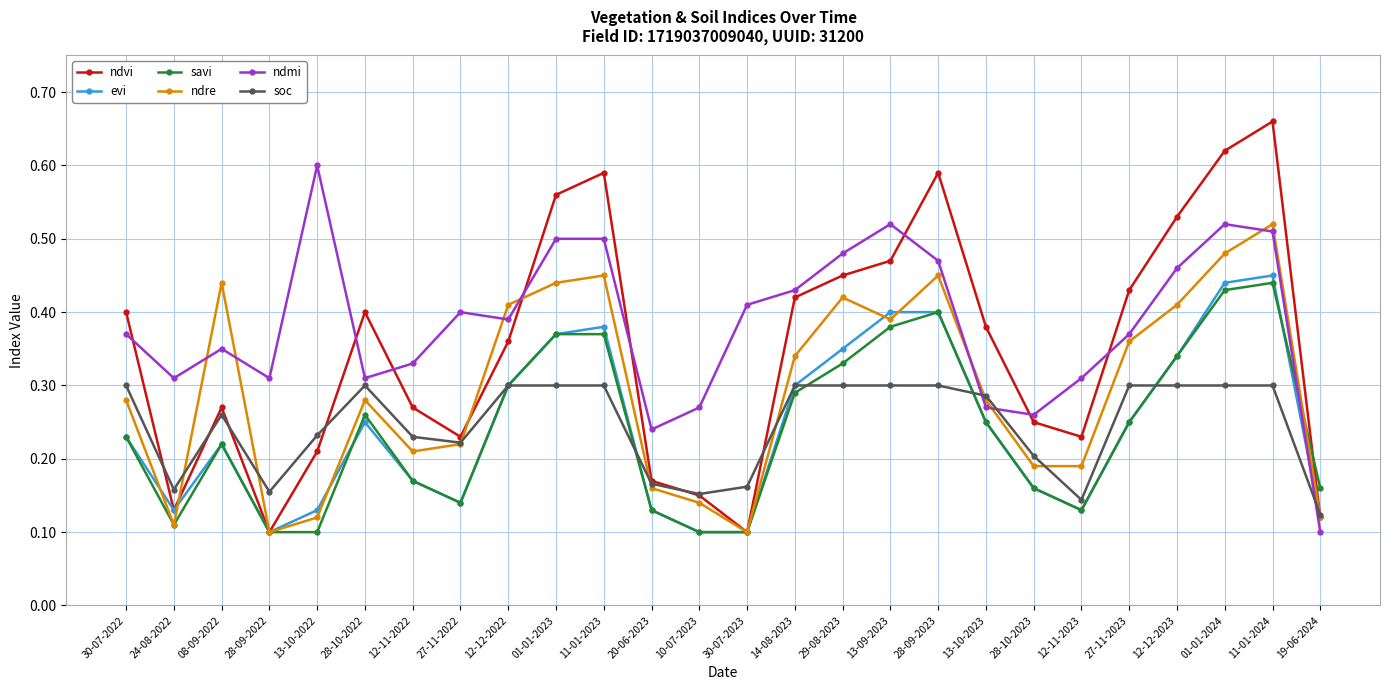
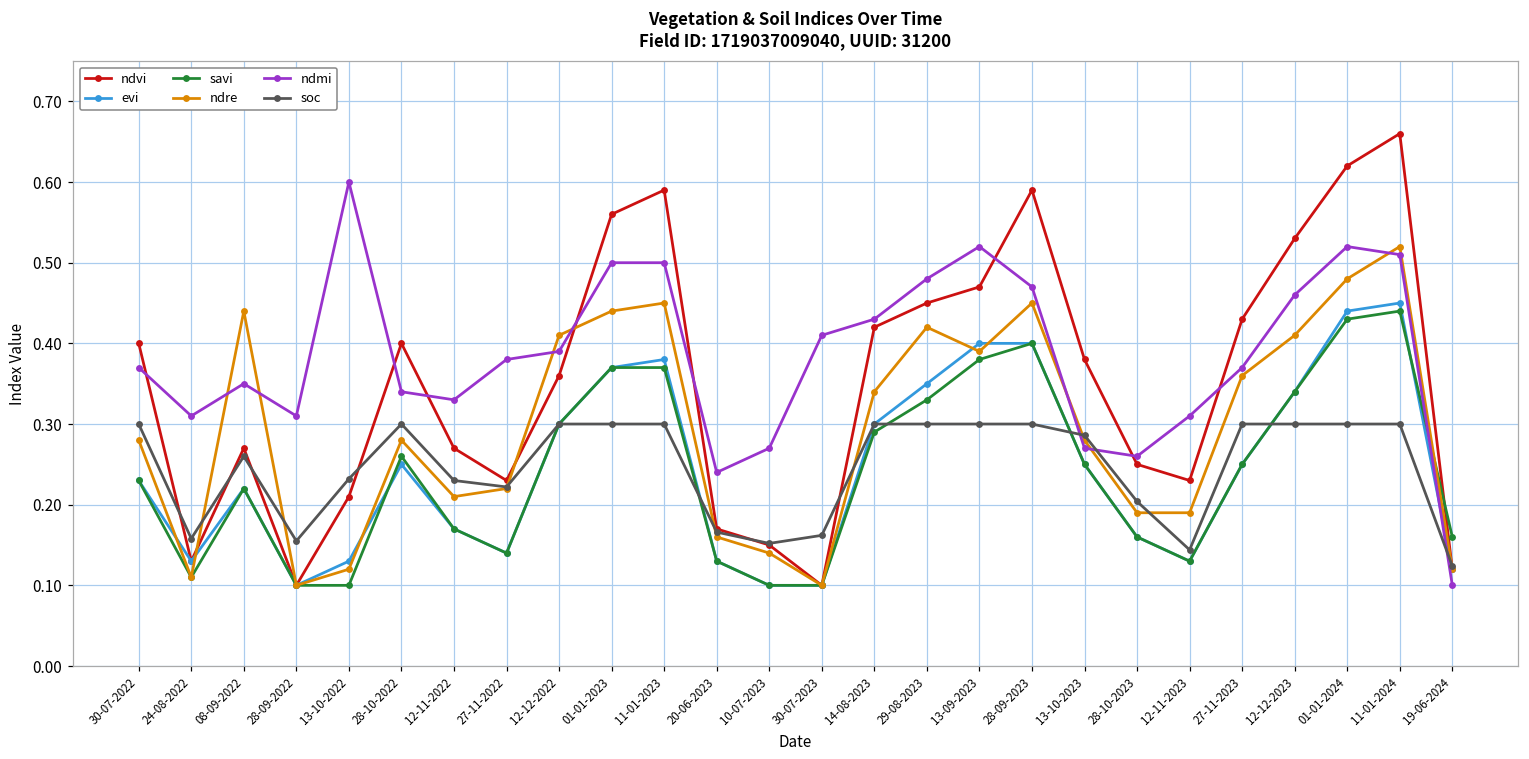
  {
    "ndvi": {
      "30-07-2022": 0.40,
      "08-09-2022": 0.27,
      "13-10-2022": 0.21,
      "28-10-2022": 0.40,
      "12-11-2022": 0.27,
      "27-11-2022": 0.23,
      "12-12-2022": 0.36,
      "01-01-2023": 0.56,
      "11-01-2023": 0.59,
      "20-06-2023": 0.17,
      "14-08-2023": 0.42,
      "29-08-2023": 0.45,
      "13-09-2023": 0.47,
      "28-09-2023": 0.59,
      "13-10-2023": 0.38,
      "28-10-2023": 0.25,
      "12-11-2023": 0.23,
      "27-11-2023": 0.43,
      "12-12-2023": 0.53,
      "01-01-2024": 0.62,
      "11-01-2024": 0.66
    },
    "evi": {
      "13-10-2022": 0.13,
      "28-10-2022": 0.25,
      "11-01-2023": 0.38,
      "29-08-2023": 0.35,
      "13-09-2023": 0.40,
      "01-01-2024": 0.44,
      "11-01-2024": 0.45
    },
    "savi": {
      "13-10-2022": 0.10,
      "28-10-2022": 0.26,
      "11-01-2023": 0.37,
      "14-08-2023": 0.29,
      "29-08-2023": 0.33,
      "13-09-2023": 0.38,
      "01-01-2024": 0.43,
      "11-01-2024": 0.44,
      "19-06-2024": 0.16
    },
    "ndre": {
      "30-07-2022": 0.28,
      "08-09-2022": 0.44,
      "13-10-2022": 0.12,
      "28-10-2022": 0.28,
      "12-11-2022": 0.21,
      "12-12-2022": 0.41,
      "01-01-2023": 0.44,
      "11-01-2023": 0.45,
      "20-06-2023": 0.16,
      "10-07-2023": 0.14,
      "14-08-2023": 0.34,
      "29-08-2023": 0.42,
      "13-09-2023": 0.39,
      "28-09-2023": 0.45,
      "13-10-2023": 0.28,
      "28-10-2023": 0.19,
      "12-11-2023": 0.19,
      "27-11-2023": 0.36,
      "12-12-2023": 0.41,
      "01-01-2024": 0.48,
      "11-01-2024": 0.52
    },
    "ndmi": {
      "30-07-2022": 0.37,
      "24-08-2022": 0.31,
      "08-09-2022": 0.35,
      "28-09-2022": 0.31,
      "13-10-2022": 0.60,
-     "28-10-2022": 0.31,
+     "28-10-2022": 0.34,
      "12-11-2022": 0.33,
-     "27-11-2022": 0.40,
+     "27-11-2022": 0.38,
      "12-12-2022": 0.39,
      "01-01-2023": 0.50,
      "11-01-2023": 0.50,
      "20-06-2023": 0.24,
      "10-07-2023": 0.27,
      "30-07-2023": 0.41,
      "14-08-2023": 0.43,
      "29-08-2023": 0.48,
      "13-09-2023": 0.52,
      "28-09-2023": 0.47,
      "13-10-2023": 0.27,
      "28-10-2023": 0.26,
      "12-11-2023": 0.31,
      "27-11-2023": 0.37,
      "12-12-2023": 0.46,
      "01-01-2024": 0.52,
      "11-01-2024": 0.51,
      "19-06-2024": 0.10
    },
    "soc": {
      "30-07-2022": 0.30,
      "24-08-2022": 0.16,
      "08-09-2022": 0.26,
      "28-09-2022": 0.16,
      "13-10-2022": 0.23,
      "28-10-2022": 0.30,
      "12-11-2022": 0.23,
      "01-01-2023": 0.30,
      "11-01-2023": 0.30,
      "20-06-2023": 0.17,
      "30-07-2023": 0.16,
      "29-08-2023": 0.30,
      "13-09-2023": 0.30,
      "28-09-2023": 0.30,
      "13-10-2023": 0.29,
      "28-10-2023": 0.20,
      "12-11-2023": 0.14,
      "27-11-2023": 0.30,
      "12-12-2023": 0.30,
      "01-01-2024": 0.30,
      "11-01-2024": 0.30,
      "19-06-2024": 0.12
    }
  }
